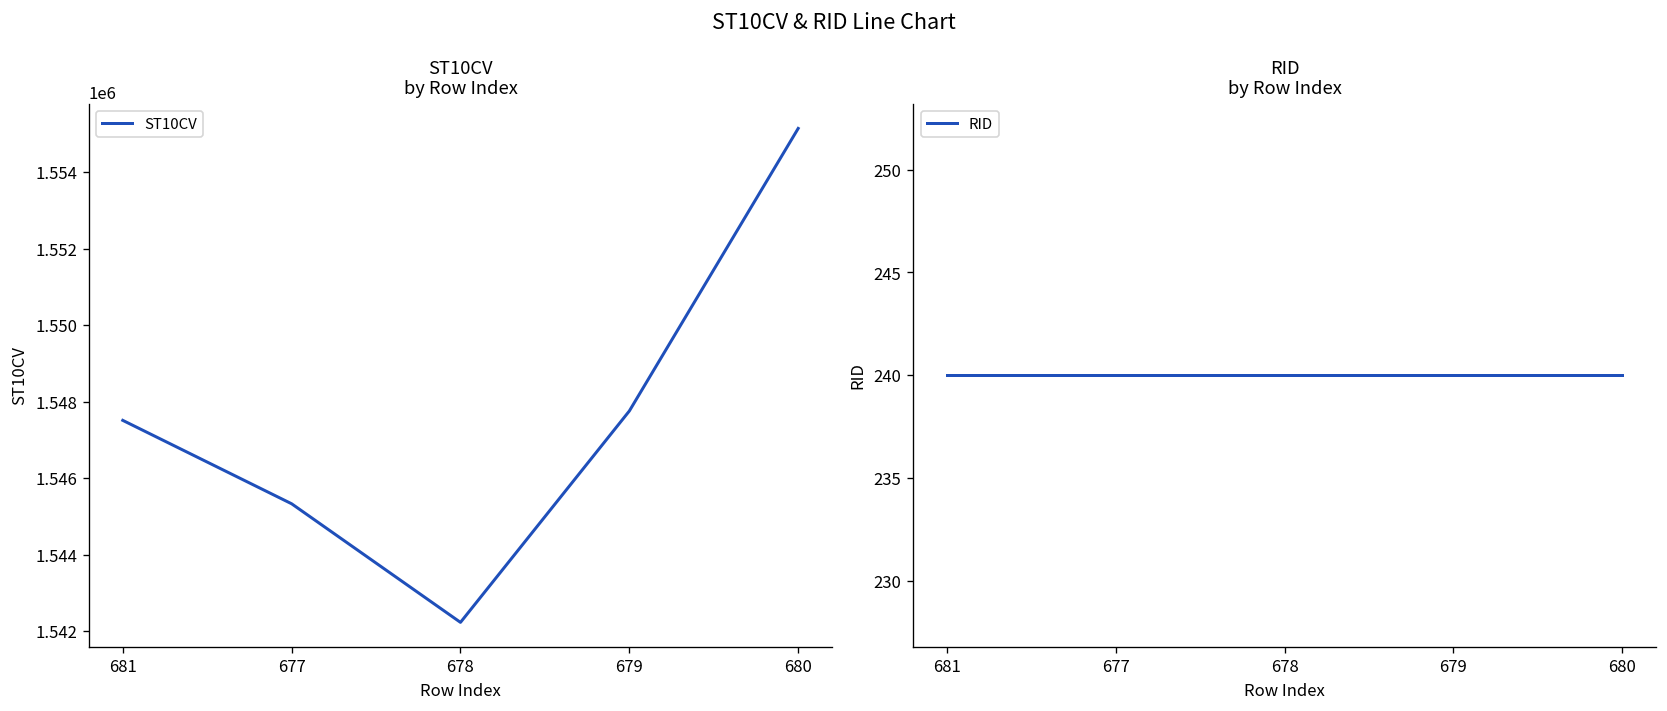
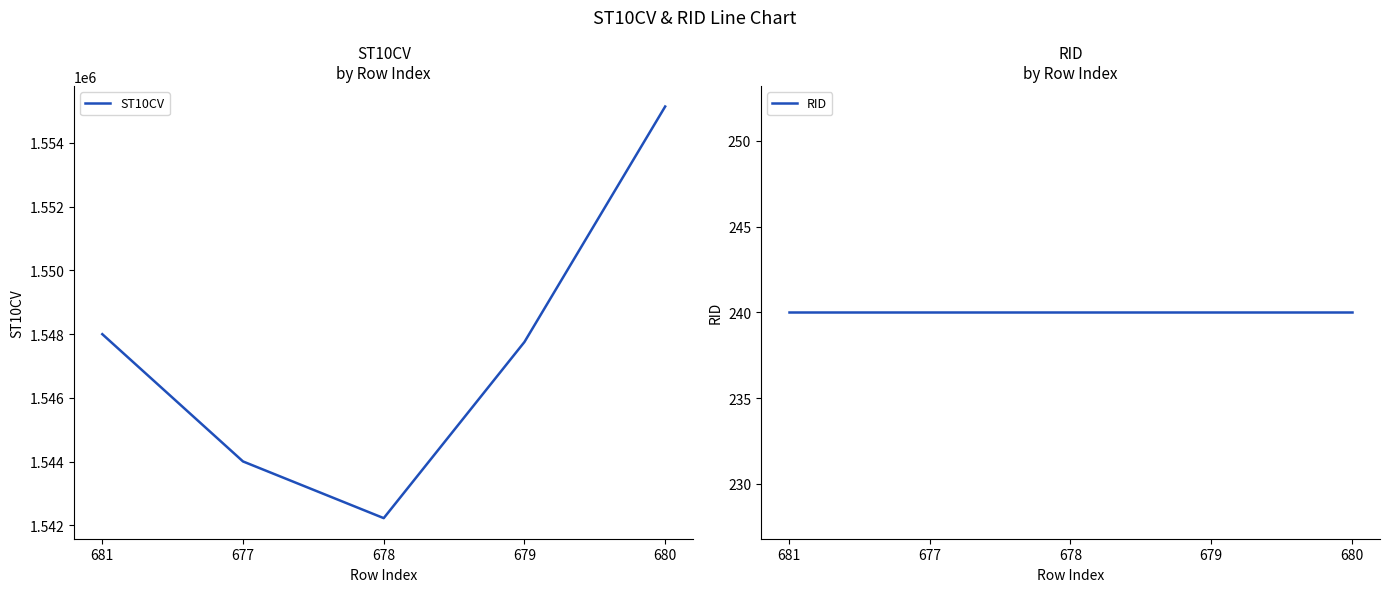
  {
    "ST10CV by Row Index": {
-     "681": 1547500,
-     "677": 1545300,
+     "681": 1548000,
+     "677": 1544000,
      "678": 1542200,
      "679": 1547800,
      "680": 1555100
    },
    "RID by Row Index": {
      "681": 240.0,
      "677": 240.0,
      "678": 240.0,
      "679": 240.0,
      "680": 240.0
    }
  }
